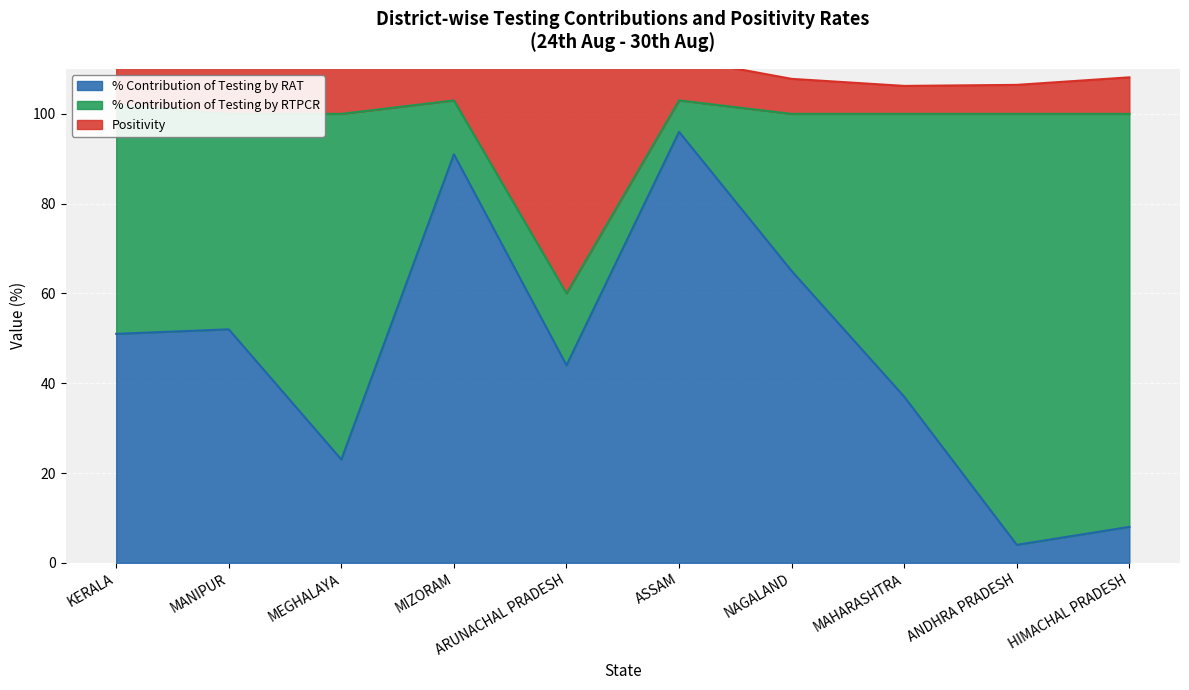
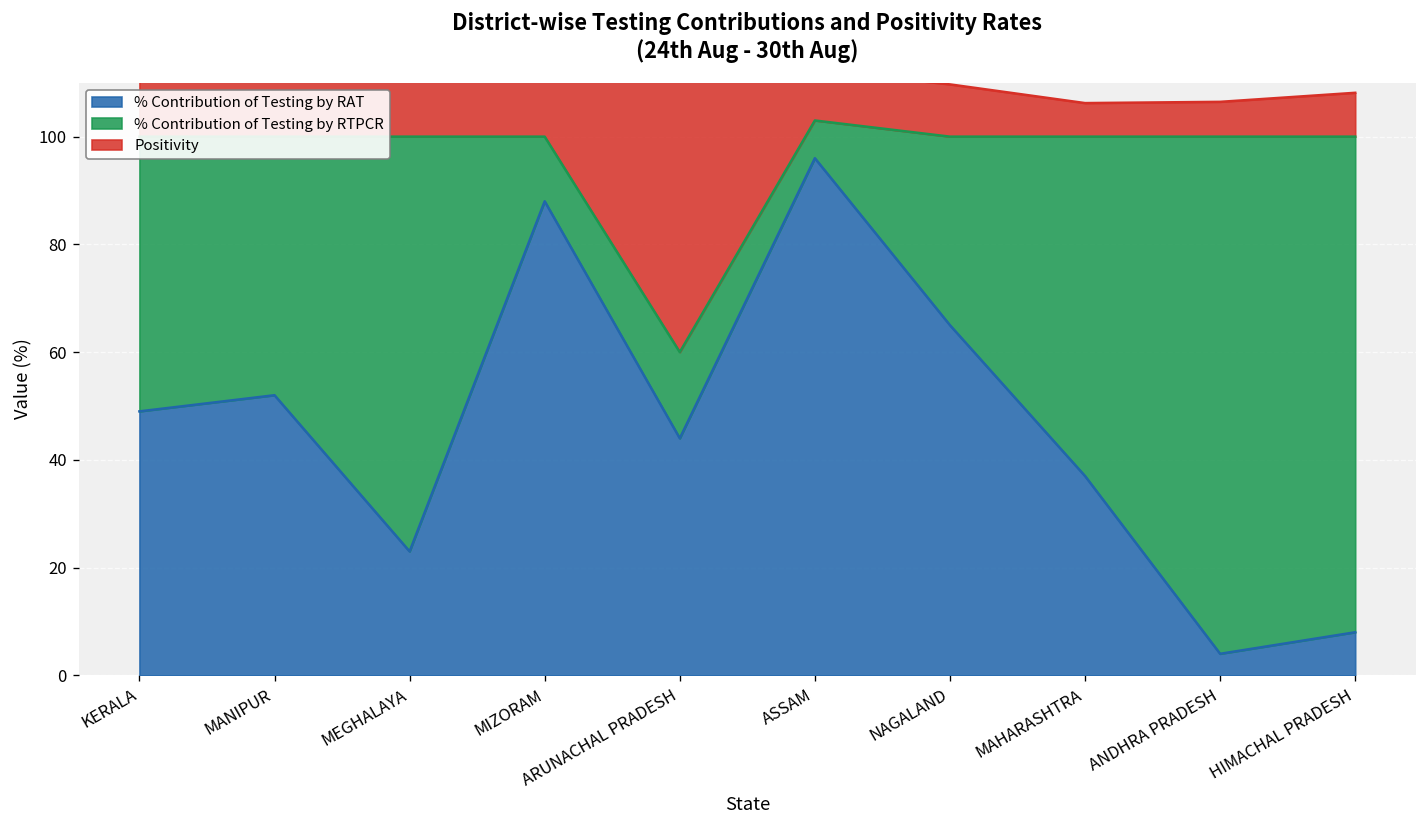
  {
    "% Contribution of Testing by RAT": {
-     "KERALA": 51,
+     "KERALA": 49,
      "MANIPUR": 52,
      "MEGHALAYA": 23,
-     "MIZORAM": 91,
+     "MIZORAM": 88,
      "ARUNACHAL PRADESH": 44,
      "ASSAM": 96,
      "NAGALAND": 65,
      "MAHARASHTRA": 37,
      "ANDHRA PRADESH": 4,
      "HIMACHAL PRADESH": 8
    },
    "% Contribution of Testing by RTPCR": {
      "MIZORAM": 12
    },
    "Positivity": {
-     "NAGALAND": 108
+     "NAGALAND": 110
    }
  }
